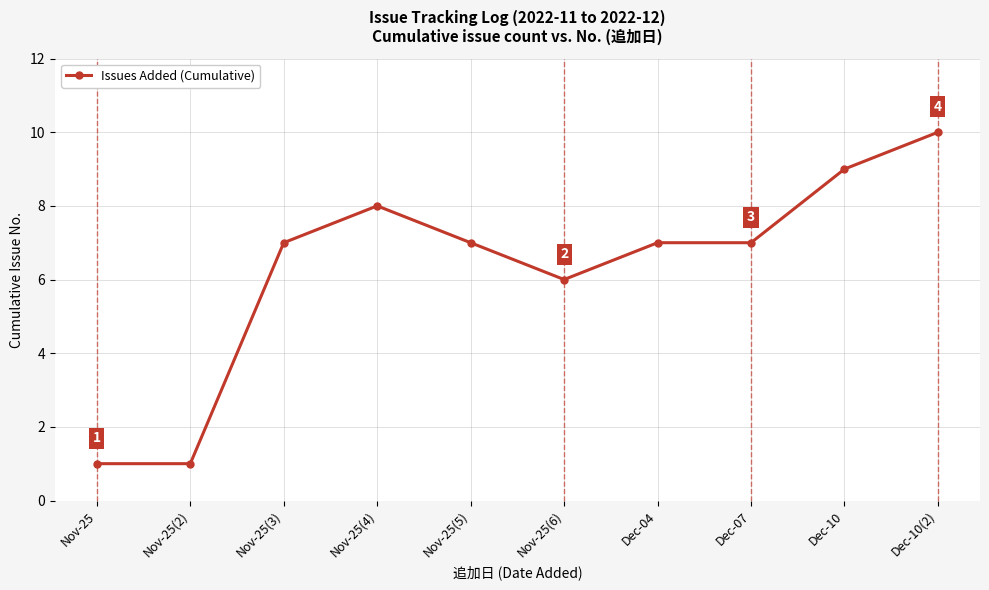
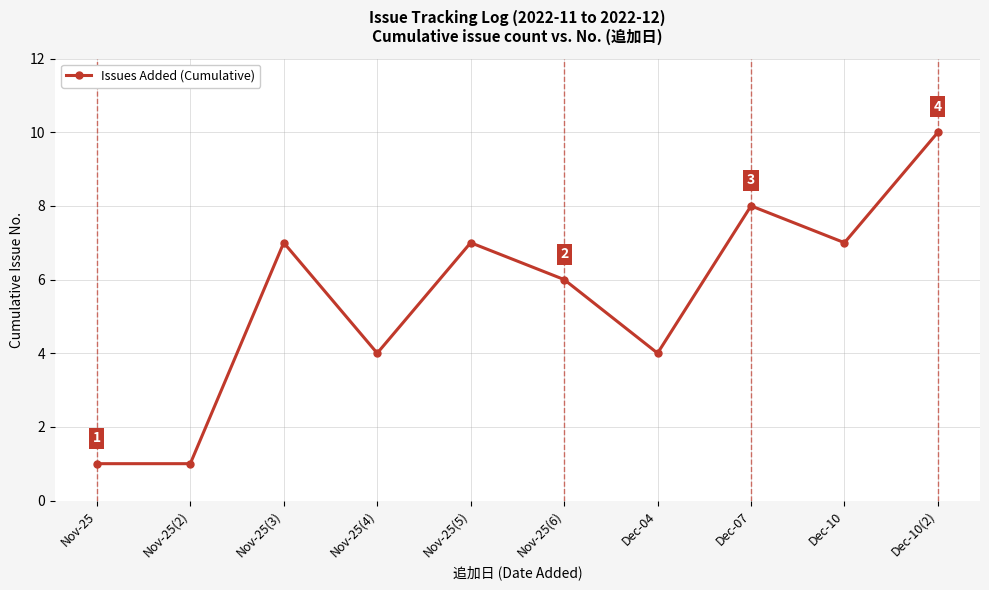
  {
    "Nov-25(2)": 1,
    "Nov-25(3)": 7,
-   "Nov-25(4)": 8,
+   "Nov-25(4)": 4,
    "Nov-25(5)": 7,
-   "Dec-04": 7,
-   "Dec-07": 7,
-   "Dec-10": 9
+   "Dec-04": 4,
+   "Dec-07": 8,
+   "Dec-10": 7
  }
